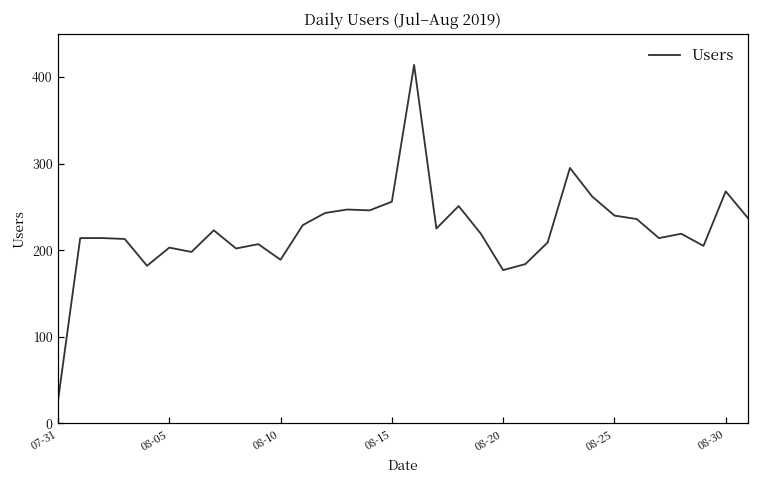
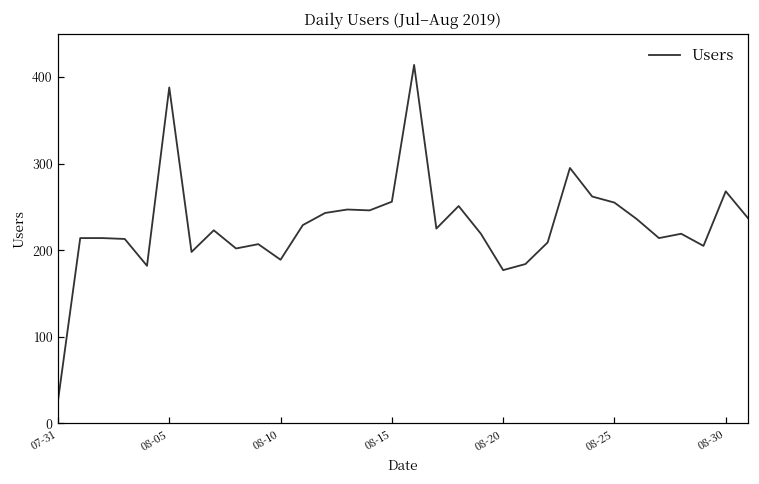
  {
    "07-31": 30,
-   "08-05": 200,
+   "08-05": 390,
    "08-10": 190,
    "08-15": 260,
    "08-20": 180,
-   "08-25": 240,
+   "08-25": 260,
    "08-30": 270
  }
